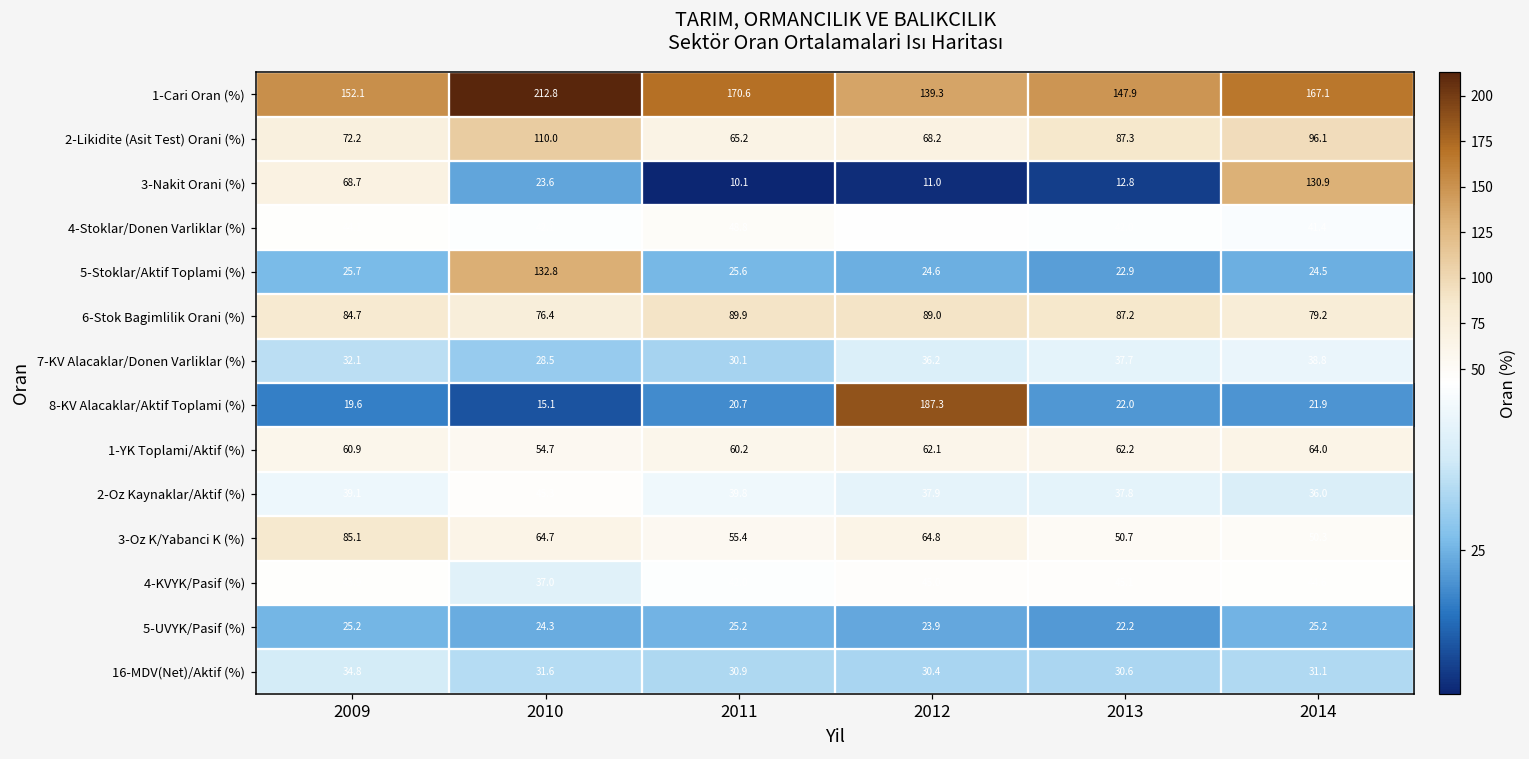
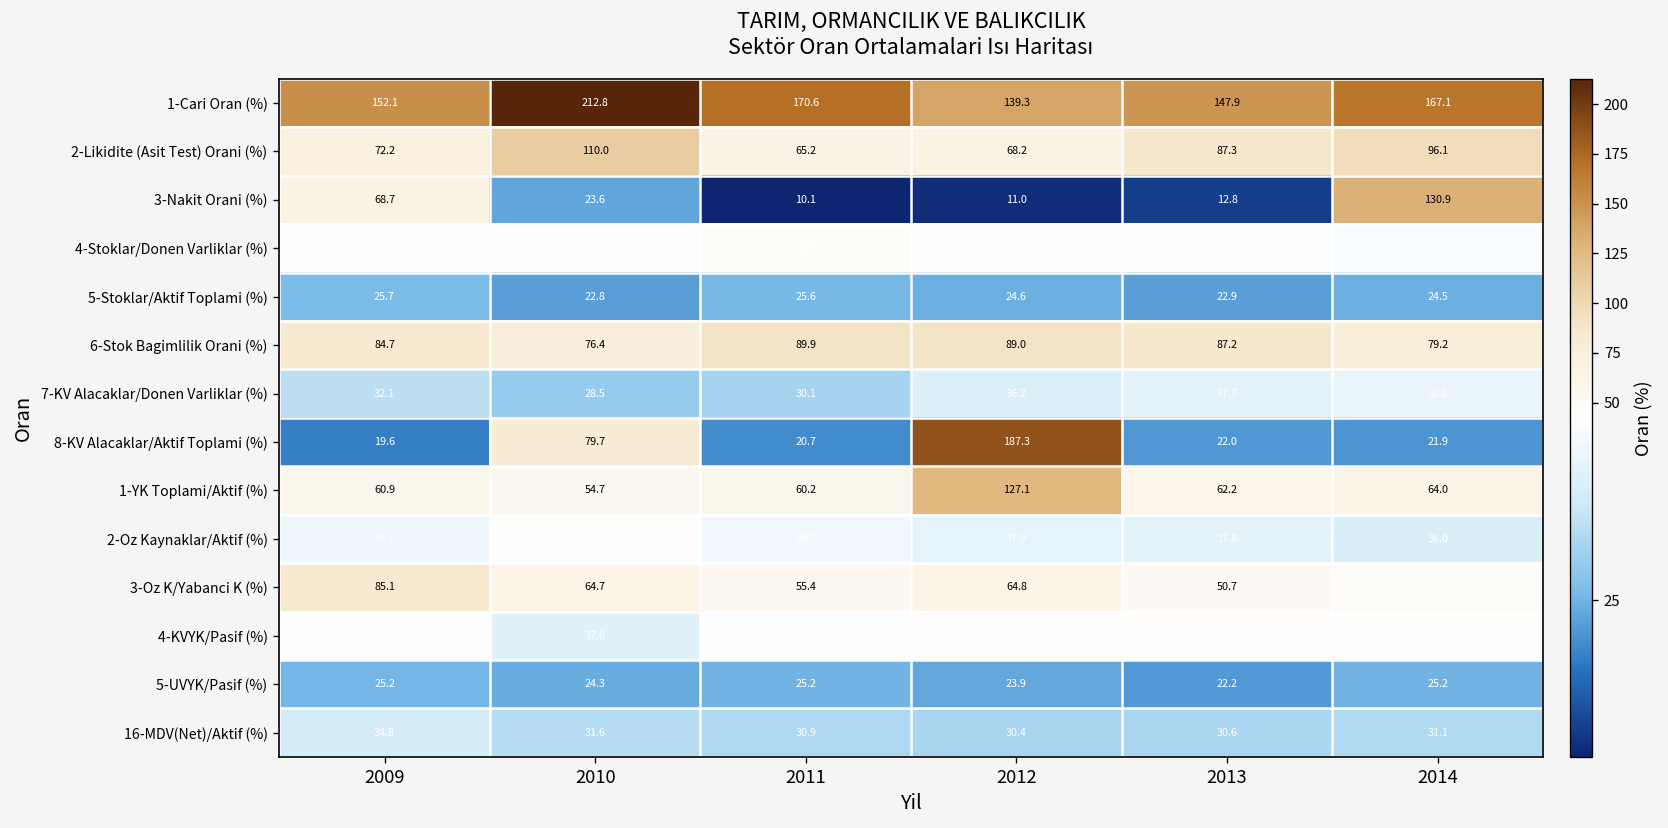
  {
    "1-Cari Oran (%)": {
      "2009": 152.1,
      "2010": 212.8,
      "2011": 170.6,
      "2012": 139.3,
      "2013": 147.9,
      "2014": 167.1
    },
    "2-Likidite (Asit Test) Orani (%)": {
      "2009": 72.2,
      "2010": 110.0,
      "2011": 65.2,
      "2012": 68.2,
      "2013": 87.3,
      "2014": 96.1
    },
    "3-Nakit Orani (%)": {
      "2009": 68.7,
      "2010": 23.6,
      "2011": 10.1,
      "2012": 11.0,
      "2013": 12.8,
      "2014": 130.9
    },
    "5-Stoklar/Aktif Toplami (%)": {
      "2009": 25.7,
-     "2010": 132.8,
+     "2010": 22.8,
      "2011": 25.6,
      "2012": 24.6,
      "2013": 22.9,
      "2014": 24.5
    },
    "6-Stok Bagimlilik Orani (%)": {
      "2009": 84.7,
      "2010": 76.4,
      "2011": 89.9,
      "2012": 89.0,
      "2013": 87.2,
      "2014": 79.2
    },
    "7-KV Alacaklar/Donen Varliklar (%)": {
      "2009": 32.1,
      "2010": 28.5,
      "2011": 30.1
    },
    "8-KV Alacaklar/Aktif Toplami (%)": {
      "2009": 19.6,
-     "2010": 15.1,
+     "2010": 79.7,
      "2011": 20.7,
      "2012": 187.3,
      "2013": 22.0,
      "2014": 21.9
    },
    "1-YK Toplami/Aktif (%)": {
      "2009": 60.9,
      "2010": 54.7,
      "2011": 60.2,
-     "2012": 62.1,
+     "2012": 127.1,
      "2013": 62.2,
      "2014": 64.0
    },
    "3-Oz K/Yabanci K (%)": {
      "2009": 85.1,
      "2010": 64.7,
      "2011": 55.4,
      "2012": 64.8,
      "2013": 50.7
    },
    "5-UVYK/Pasif (%)": {
      "2009": 25.2,
      "2010": 24.3,
      "2011": 25.2,
      "2012": 23.9,
      "2013": 22.2,
      "2014": 25.2
    },
    "16-MDV(Net)/Aktif (%)": {
      "2010": 31.6,
      "2011": 30.9,
      "2012": 30.4,
      "2013": 30.6,
      "2014": 31.1
    }
  }
